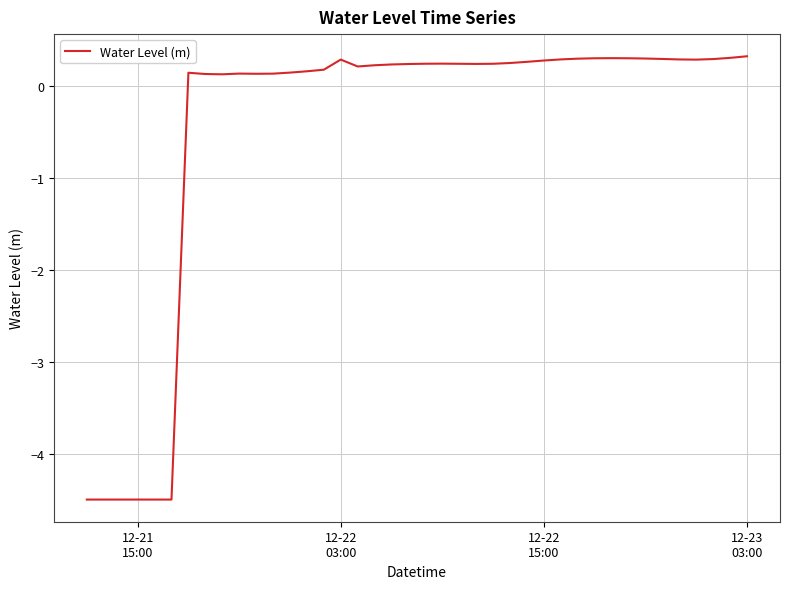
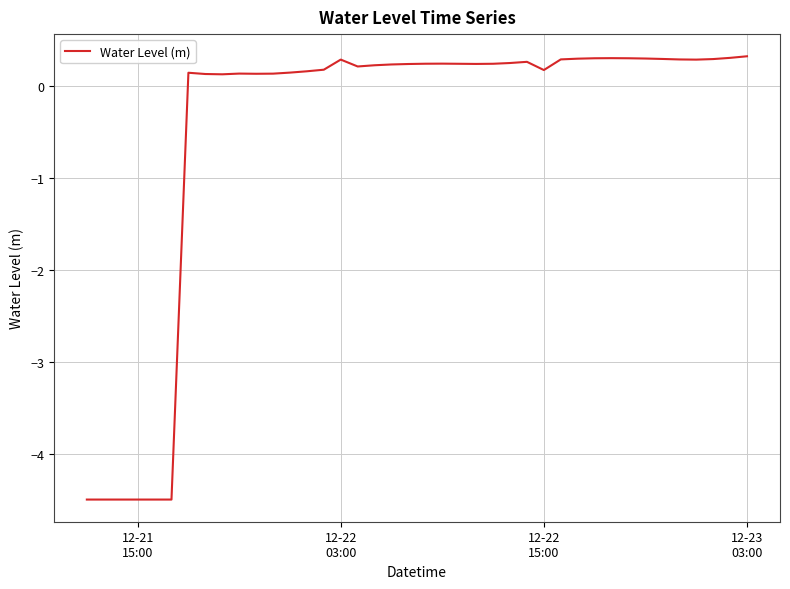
  {
    "12-21 15:00": -4.5,
    "12-22 03:00": 0.3,
-   "12-22 15:00": 0.3,
+   "12-22 15:00": 0.2,
    "12-23 03:00": 0.3
  }
